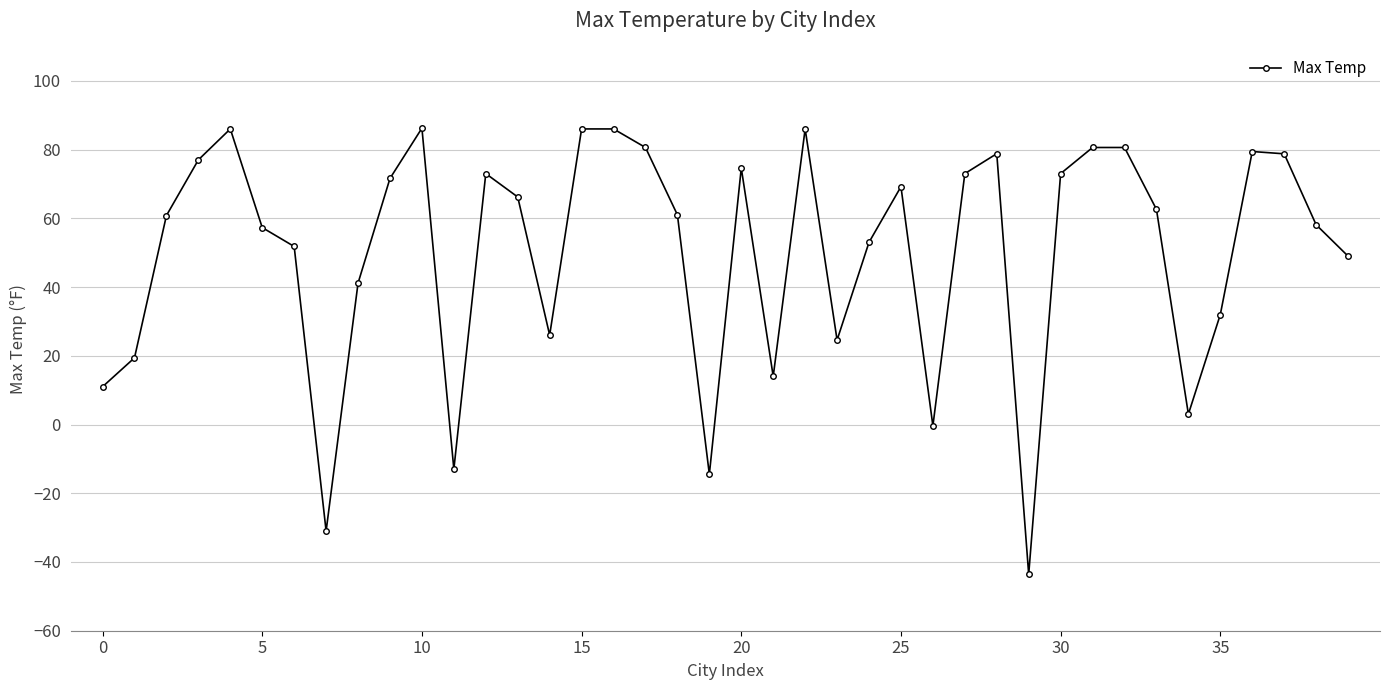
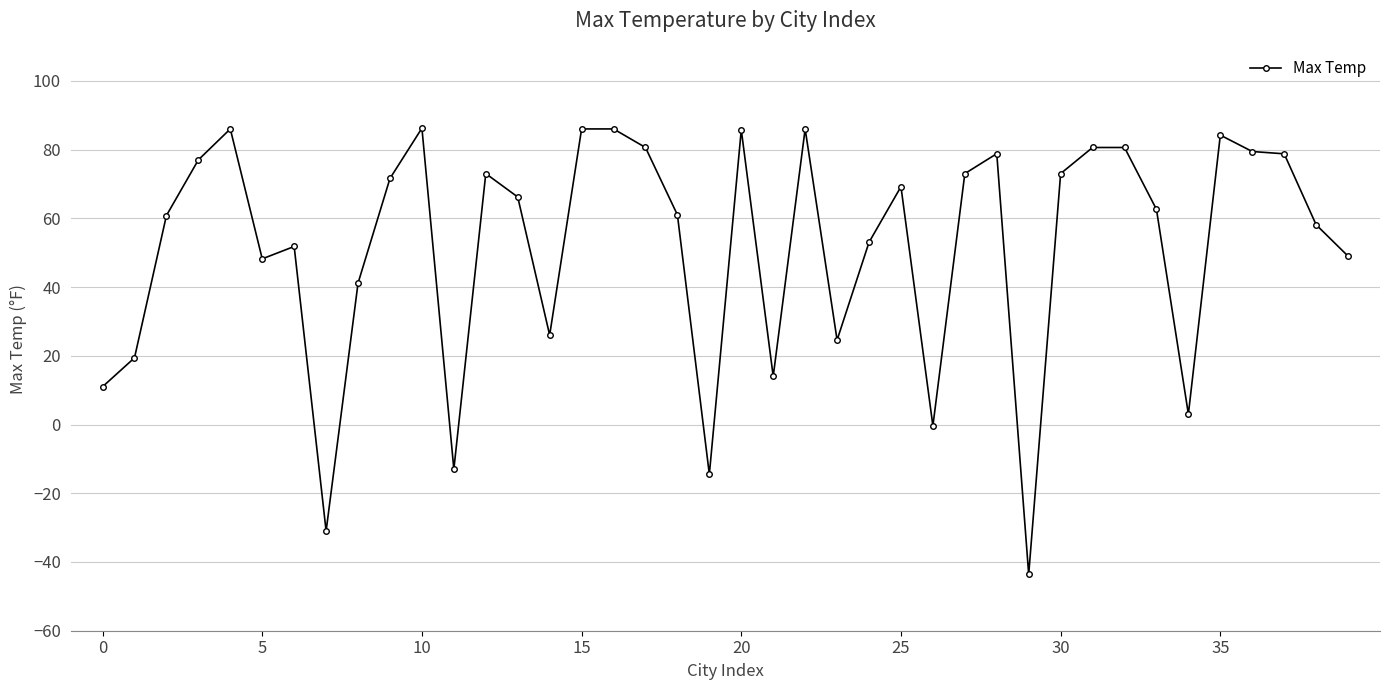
  {
    "0": 11,
-   "5": 57,
+   "5": 48,
    "10": 86,
    "15": 86,
-   "20": 75,
+   "20": 86,
    "25": 69,
    "30": 73,
-   "35": 32
+   "35": 84
  }
